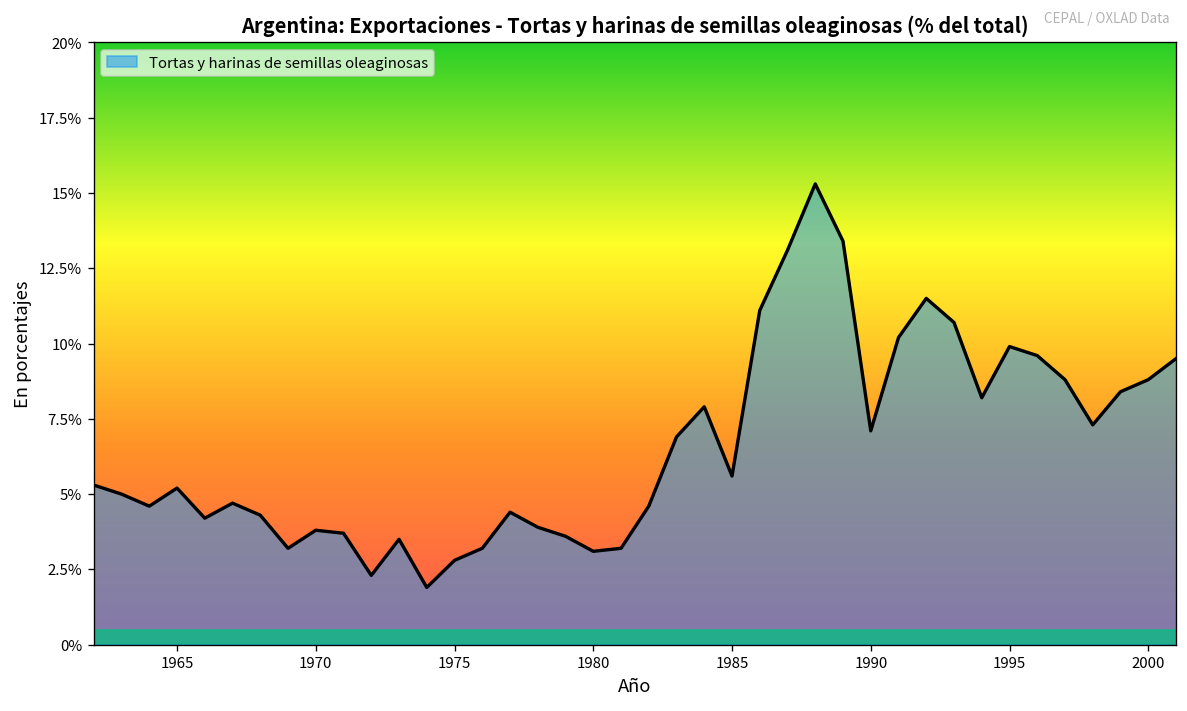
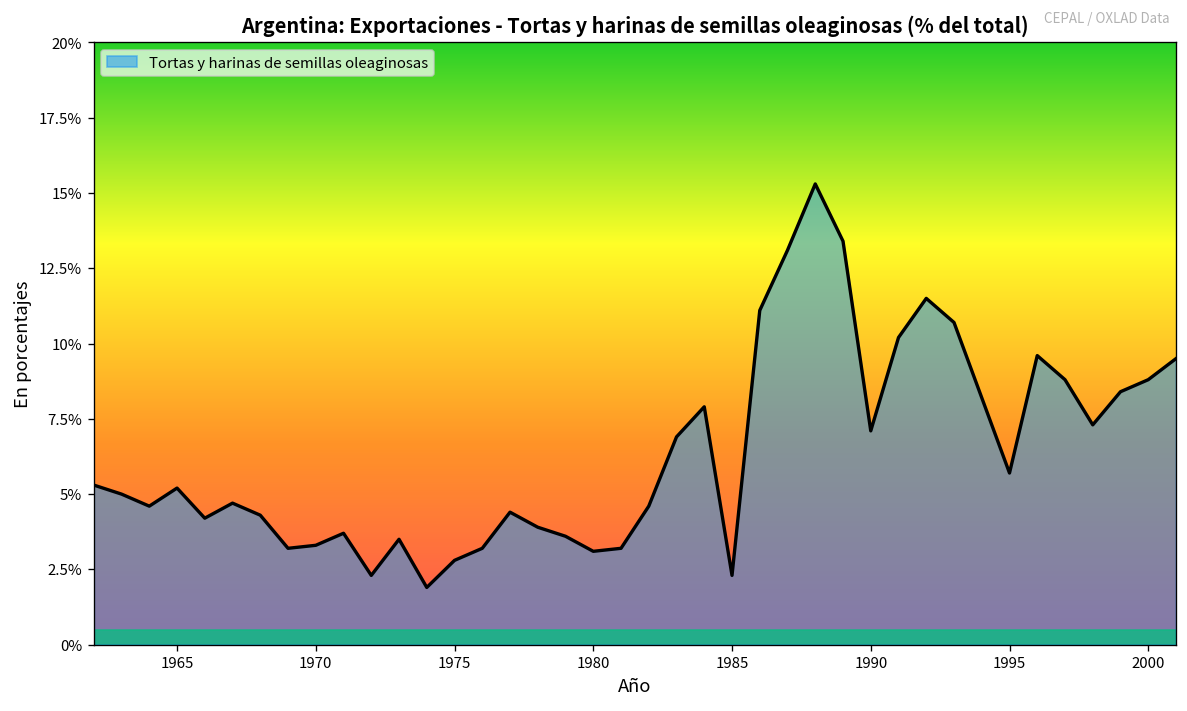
  {
    "1965": "5.2%",
-   "1970": "3.8%",
+   "1970": "3.3%",
    "1975": "2.8%",
    "1980": "3.1%",
-   "1985": "5.6%",
+   "1985": "2.3%",
    "1990": "7.1%",
-   "1995": "9.9%",
+   "1995": "5.7%",
    "2000": "8.8%"
  }
